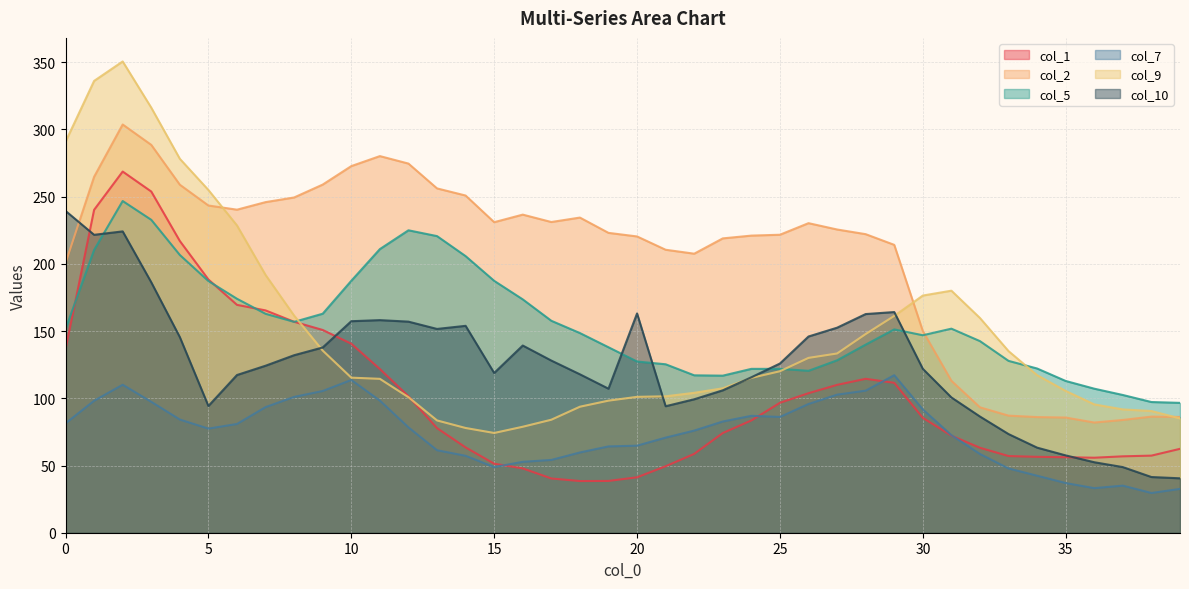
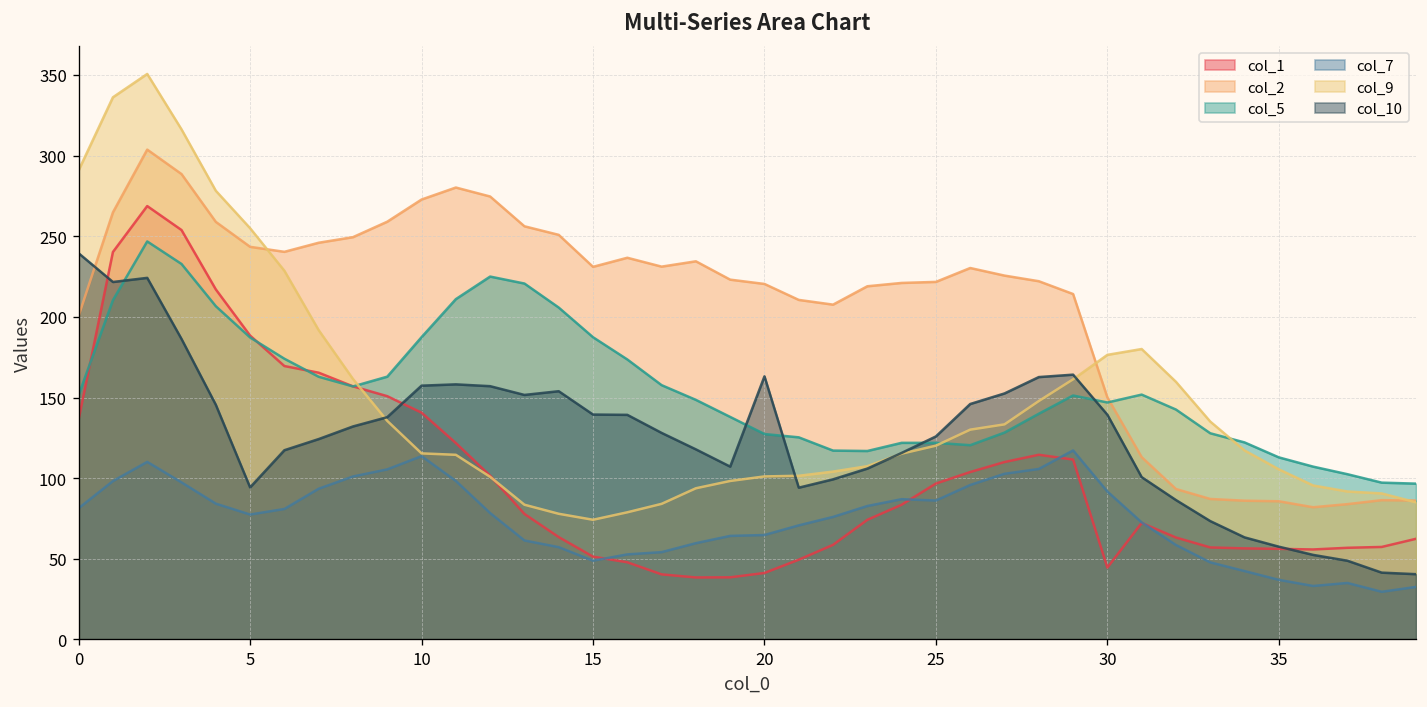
  {
    "col_1": {
      "0": 137,
      "10": 141,
      "15": 51,
      "20": 41,
      "25": 97,
-     "30": 85
+     "30": 45
    },
    "col_10": {
      "0": 239,
      "5": 94,
      "10": 157,
-     "15": 119,
+     "15": 139,
      "20": 163,
      "25": 126,
-     "30": 122
+     "30": 139
    }
  }
